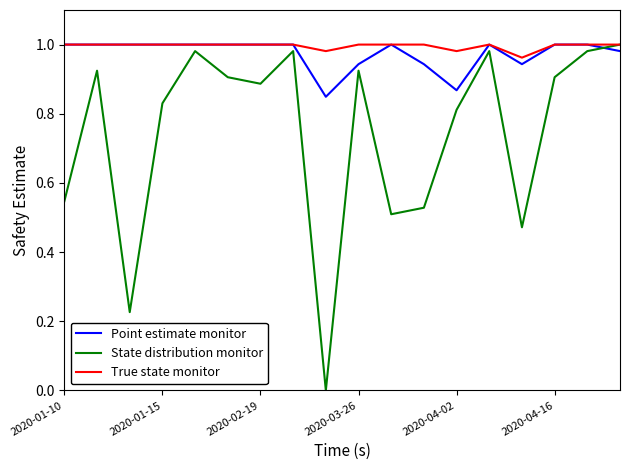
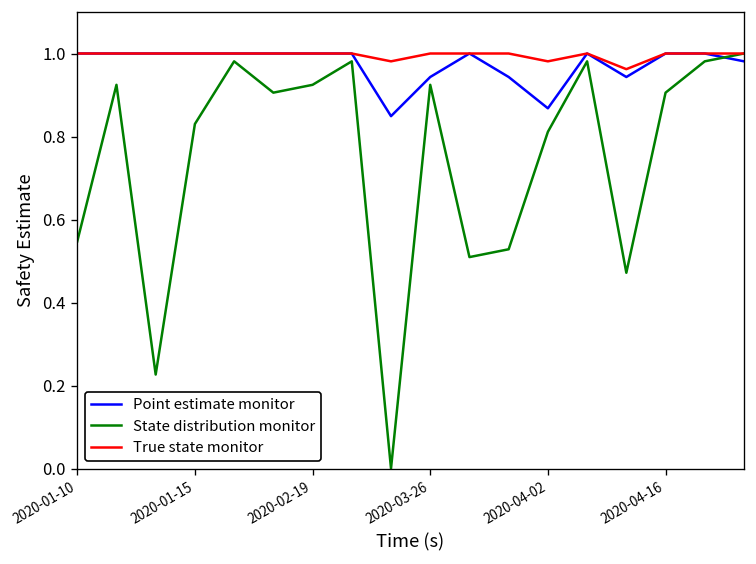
  {
    "Point estimate monitor": {
      "2020-03-26": 0.94,
      "2020-04-02": 0.87
    },
    "State distribution monitor": {
      "2020-01-10": 0.55,
      "2020-01-15": 0.83,
-     "2020-02-19": 0.89,
+     "2020-02-19": 0.92,
      "2020-03-26": 0.92,
      "2020-04-02": 0.81,
      "2020-04-16": 0.91
    },
    "True state monitor": {
      "2020-03-26": 1.00,
      "2020-04-02": 0.98
    }
  }
